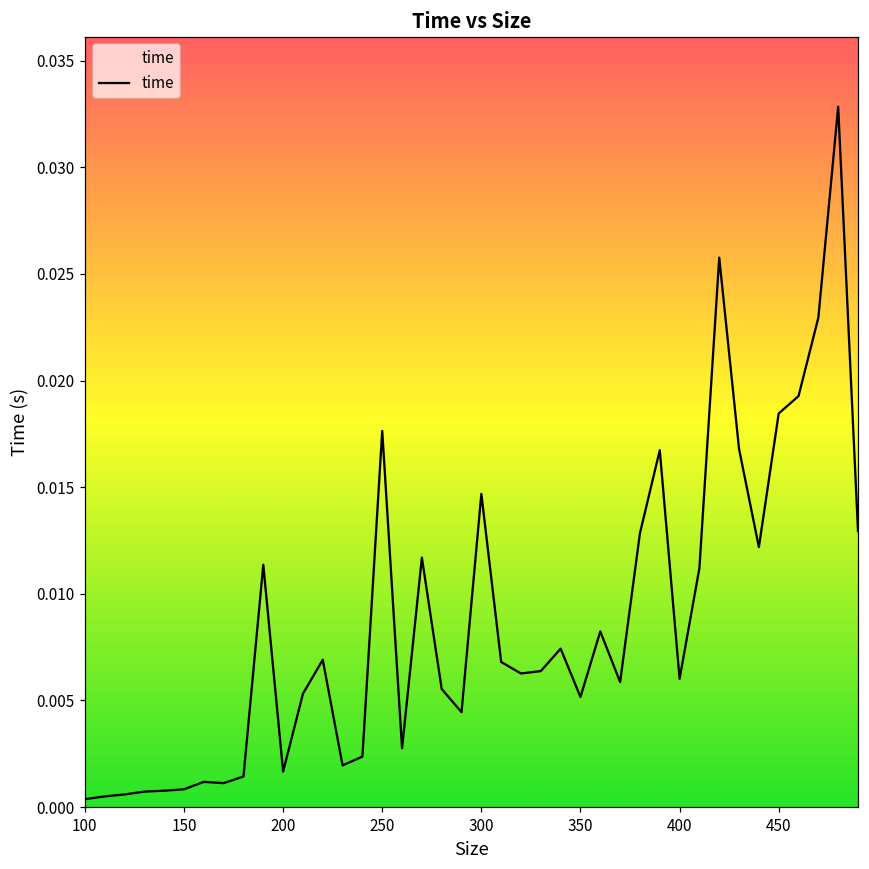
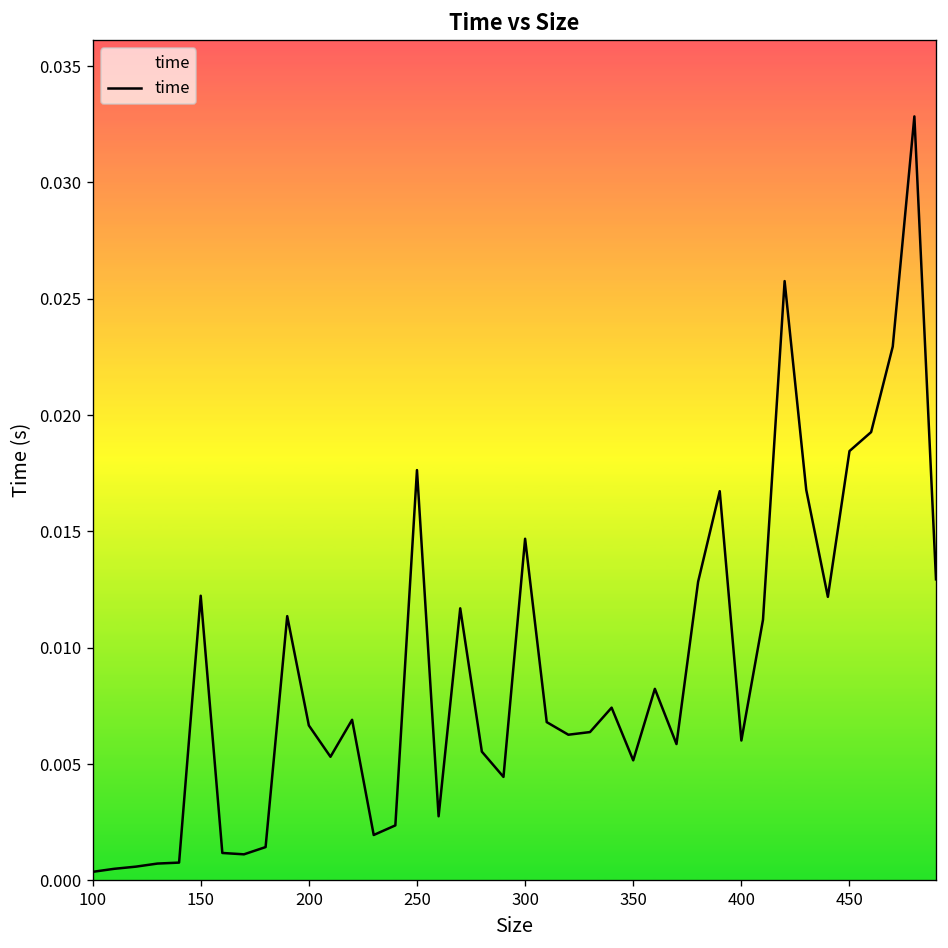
  {
    "100": 0.0004,
-   "150": 0.0008,
-   "200": 0.0017,
+   "150": 0.0122,
+   "200": 0.0067,
    "250": 0.0176,
    "300": 0.0147,
    "350": 0.0052,
    "400": 0.0060,
    "450": 0.0185
  }
